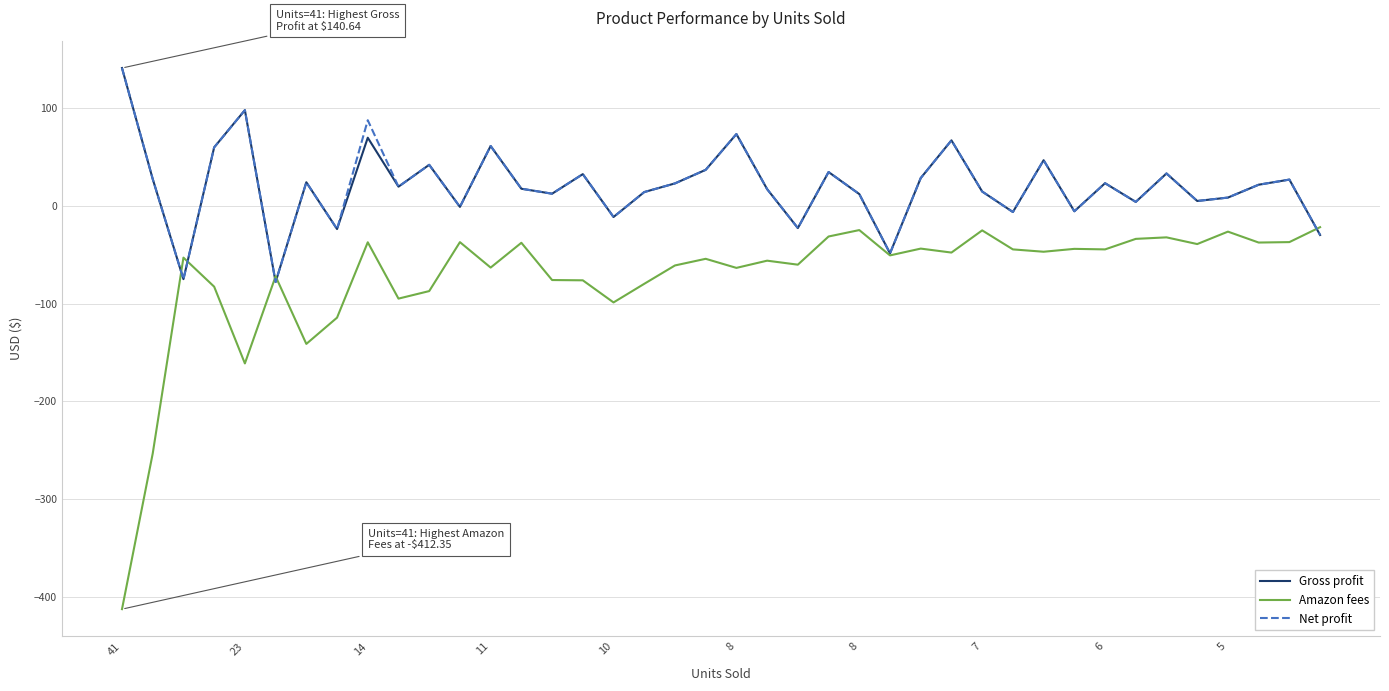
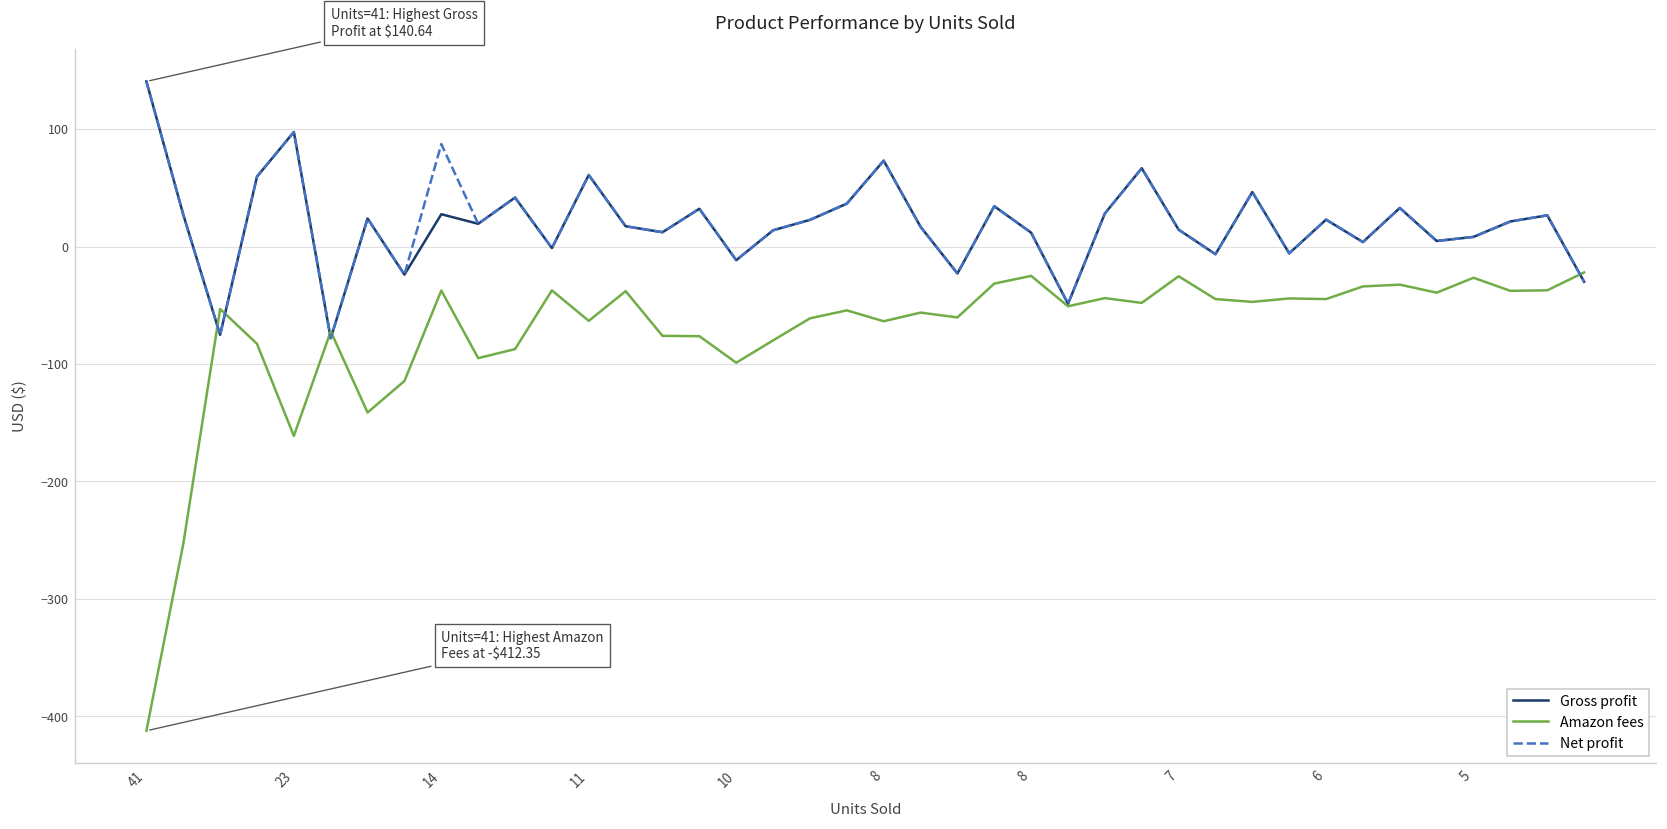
  {
    "Gross profit": {
-     "14": 70
+     "14": 30
    },
    "Amazon fees": {
      "23": -160,
      "14": -40
    },
    "Net profit": {
      "14": 90
    }
  }
